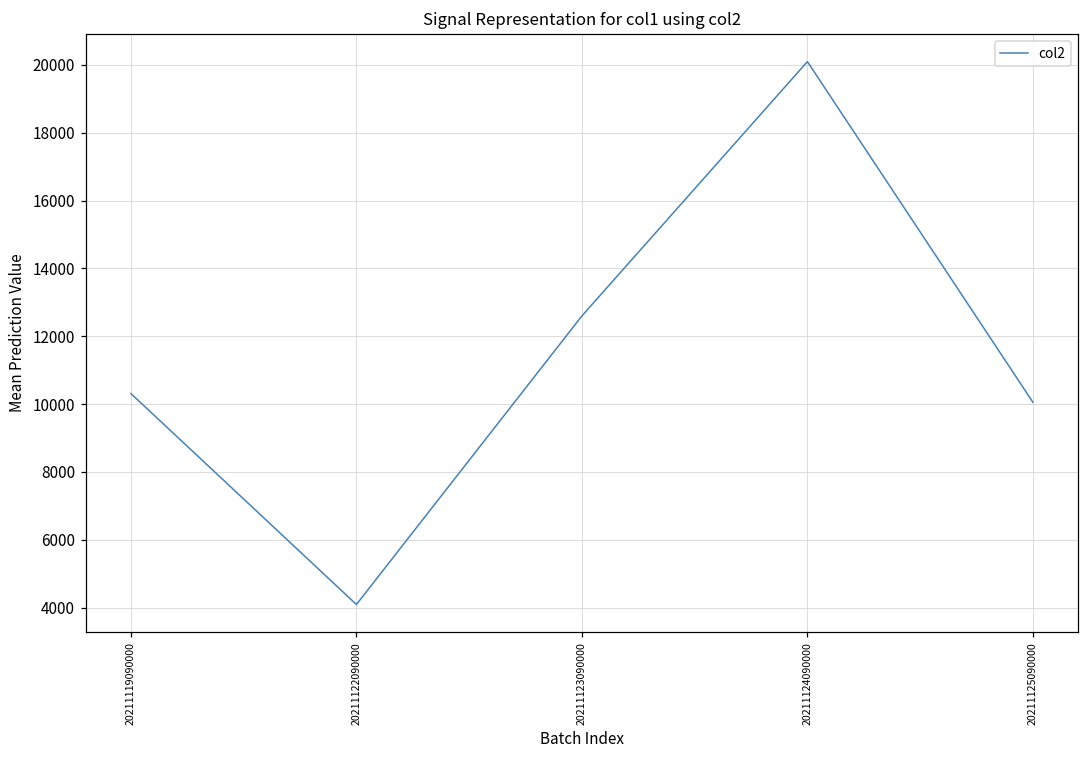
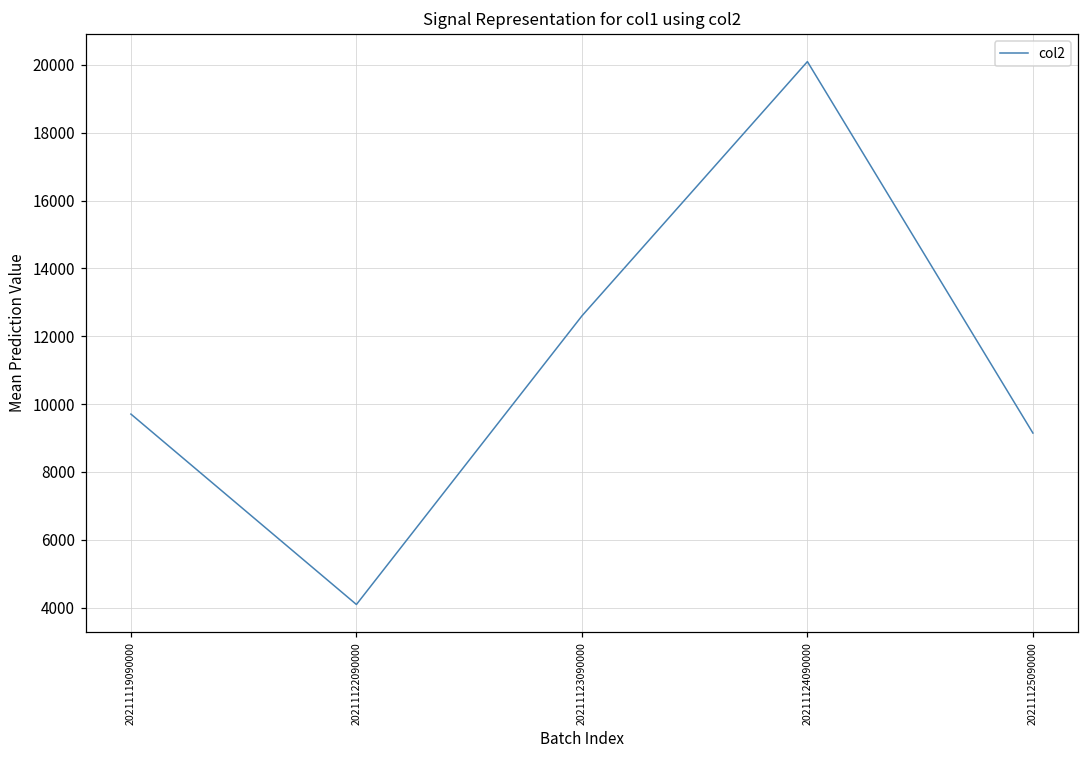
  {
-   "20211119090000": 10300,
+   "20211119090000": 9700,
    "20211122090000": 4100,
    "20211123090000": 12600,
    "20211124090000": 20100,
-   "20211125090000": 10100
+   "20211125090000": 9100
  }
